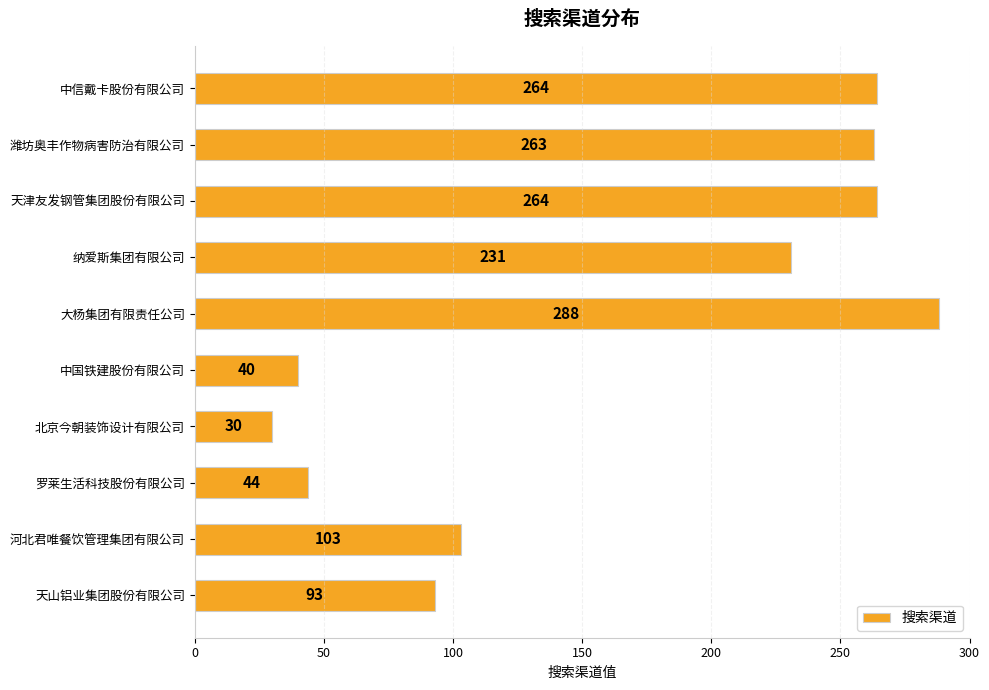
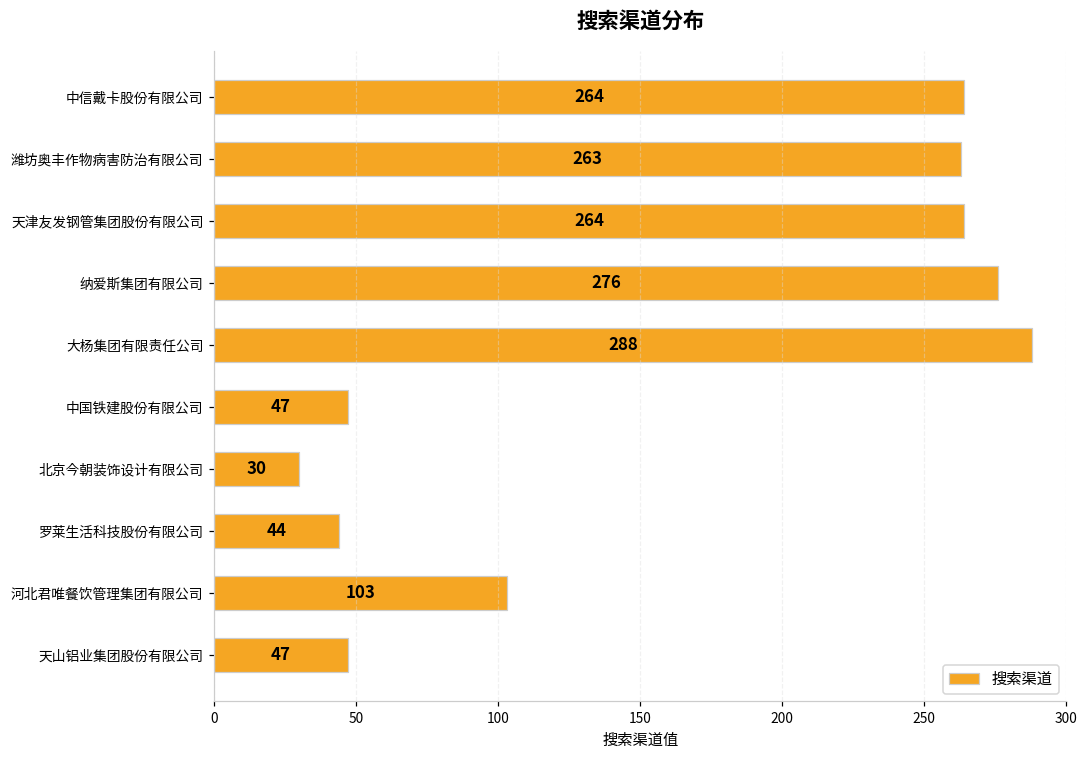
  {
    "中信戴卡股份有限公司": 264,
    "潍坊奥丰作物病害防治有限公司": 263,
    "天津友发钢管集团股份有限公司": 264,
-   "纳爱斯集团有限公司": 231,
+   "纳爱斯集团有限公司": 276,
    "大杨集团有限责任公司": 288,
-   "中国铁建股份有限公司": 40,
+   "中国铁建股份有限公司": 47,
    "北京今朝装饰设计有限公司": 30,
    "罗莱生活科技股份有限公司": 44,
    "河北君唯餐饮管理集团有限公司": 103,
-   "天山铝业集团股份有限公司": 93
+   "天山铝业集团股份有限公司": 47
  }
